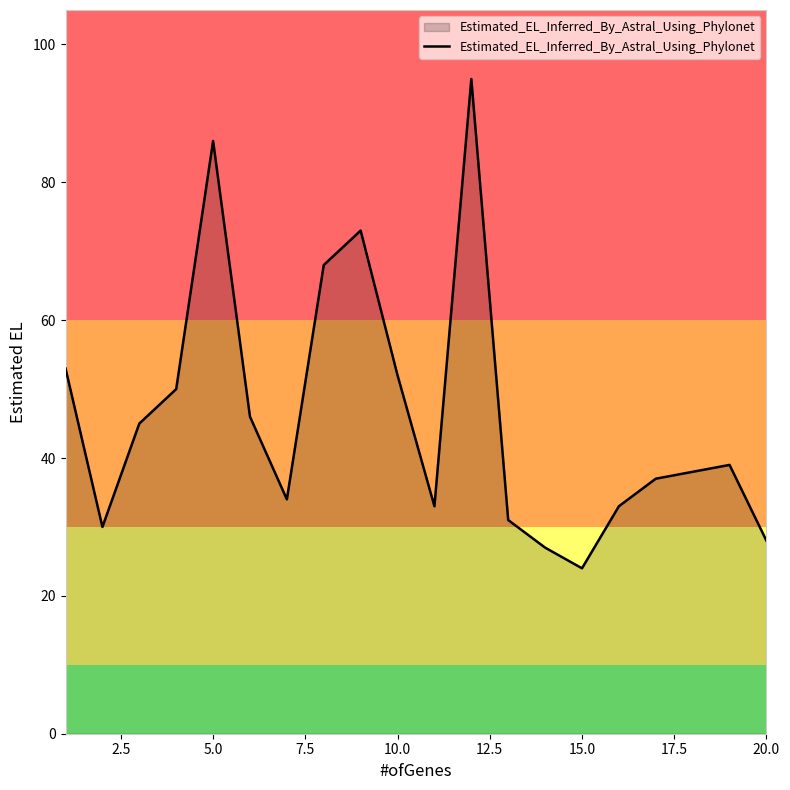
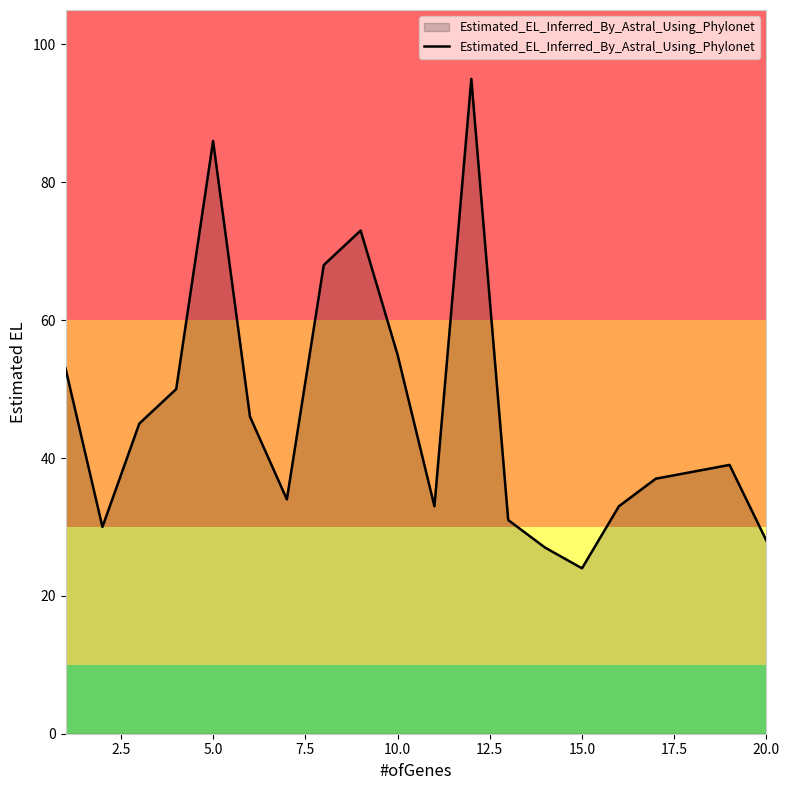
  {
    "5.0": 86,
-   "10.0": 52,
+   "10.0": 55,
    "15.0": 24,
    "20.0": 28
  }
